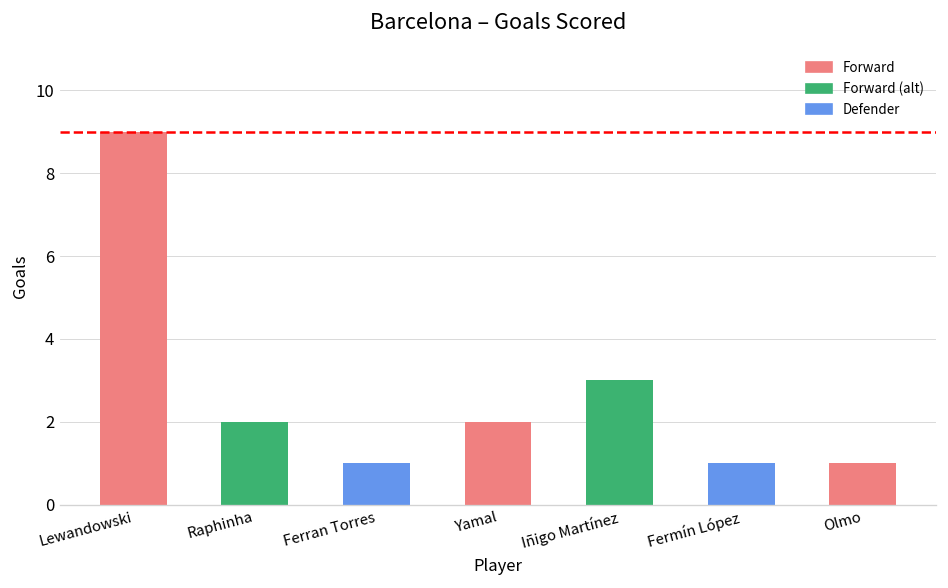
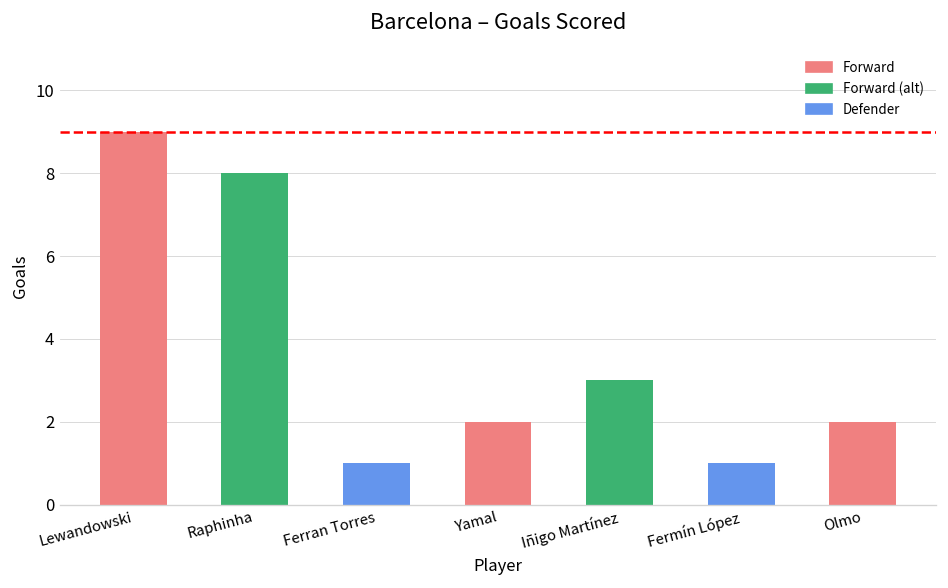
  {
    "Lewandowski": 9,
-   "Raphinha": 2,
+   "Raphinha": 8,
    "Ferran Torres": 1,
    "Yamal": 2,
    "Iñigo Martínez": 3,
    "Fermín López": 1,
-   "Olmo": 1
+   "Olmo": 2
  }
